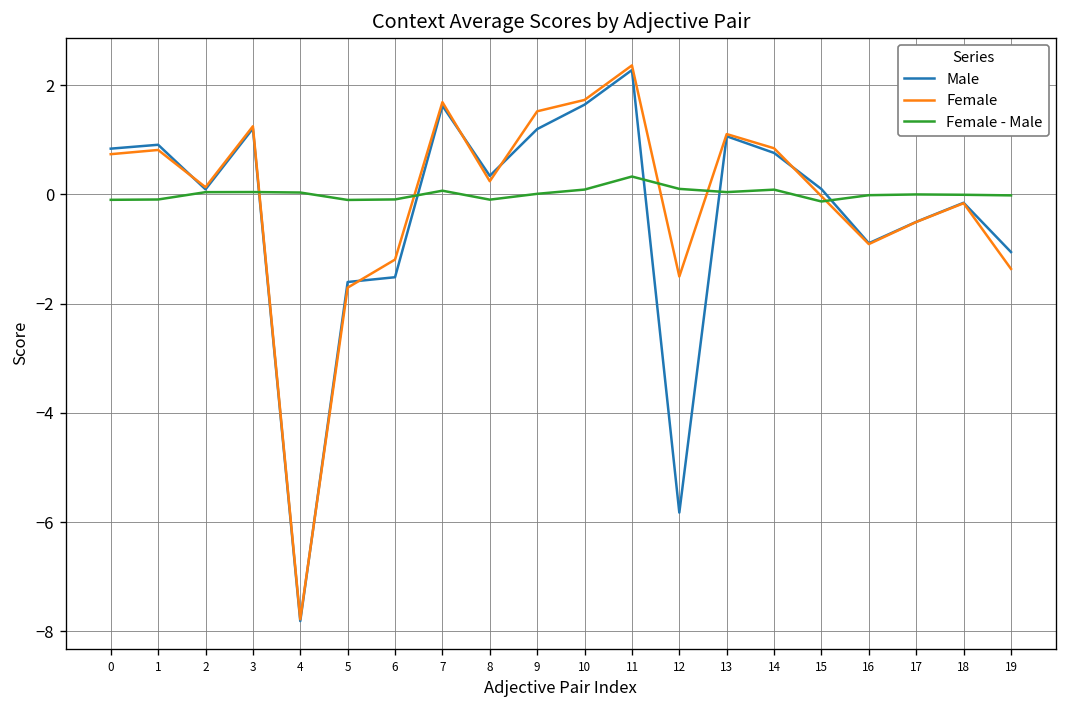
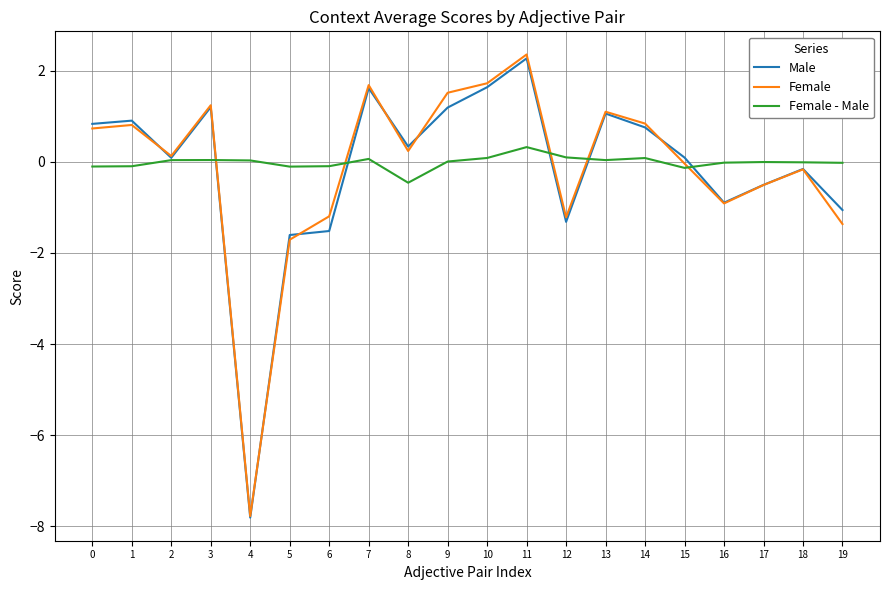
  {
    "Male": {
      "0": 0.8,
      "1": 0.9,
      "5": -1.6,
      "6": -1.5,
      "7": 1.6,
      "8": 0.3,
      "9": 1.2,
      "10": 1.6,
      "11": 2.3,
-     "12": -5.8,
+     "12": -1.3,
      "14": 0.8,
      "15": 0.1,
      "19": -1.1
    },
    "Female": {
      "0": 0.7,
      "1": 0.8,
      "5": -1.7,
      "6": -1.2,
      "7": 1.7,
      "8": 0.2,
      "9": 1.5,
      "10": 1.7,
      "11": 2.4,
-     "12": -1.5,
+     "12": -1.2,
      "14": 0.8,
      "15": 0.0,
      "19": -1.4
    },
    "Female - Male": {
      "0": -0.1,
      "1": -0.1,
      "3": 0.0,
      "4": 0.0,
      "5": -0.1,
      "6": -0.1,
      "7": 0.1,
-     "8": -0.1,
+     "8": -0.5,
      "9": 0.0,
      "10": 0.1,
      "11": 0.3,
      "12": 0.1,
      "13": 0.0,
      "14": 0.1,
      "15": -0.1,
      "16": 0.0,
      "17": 0.0,
      "18": 0.0,
      "19": 0.0
    }
  }
